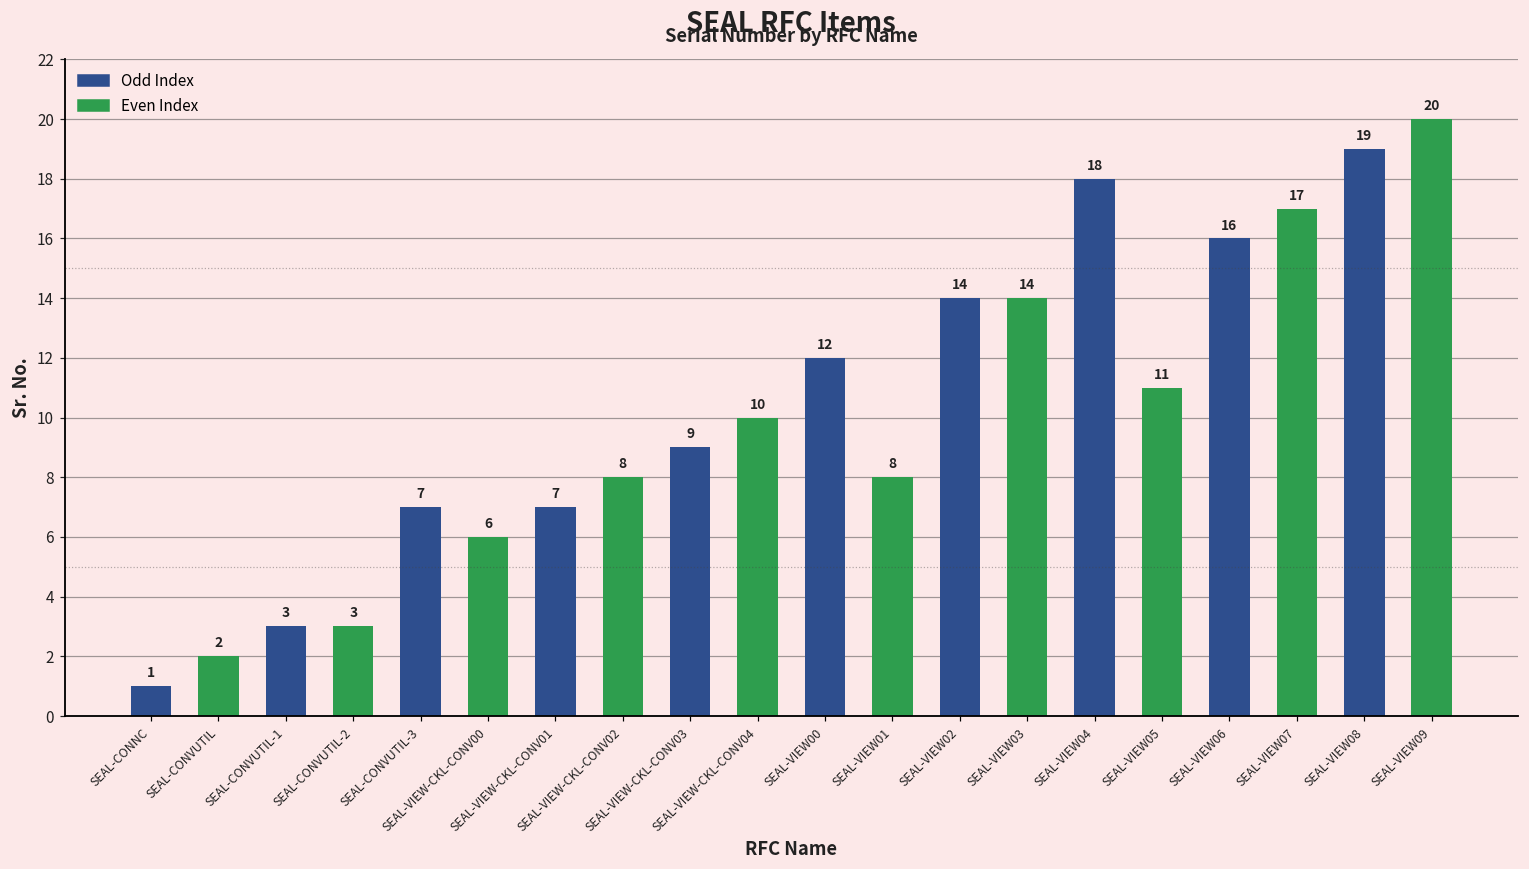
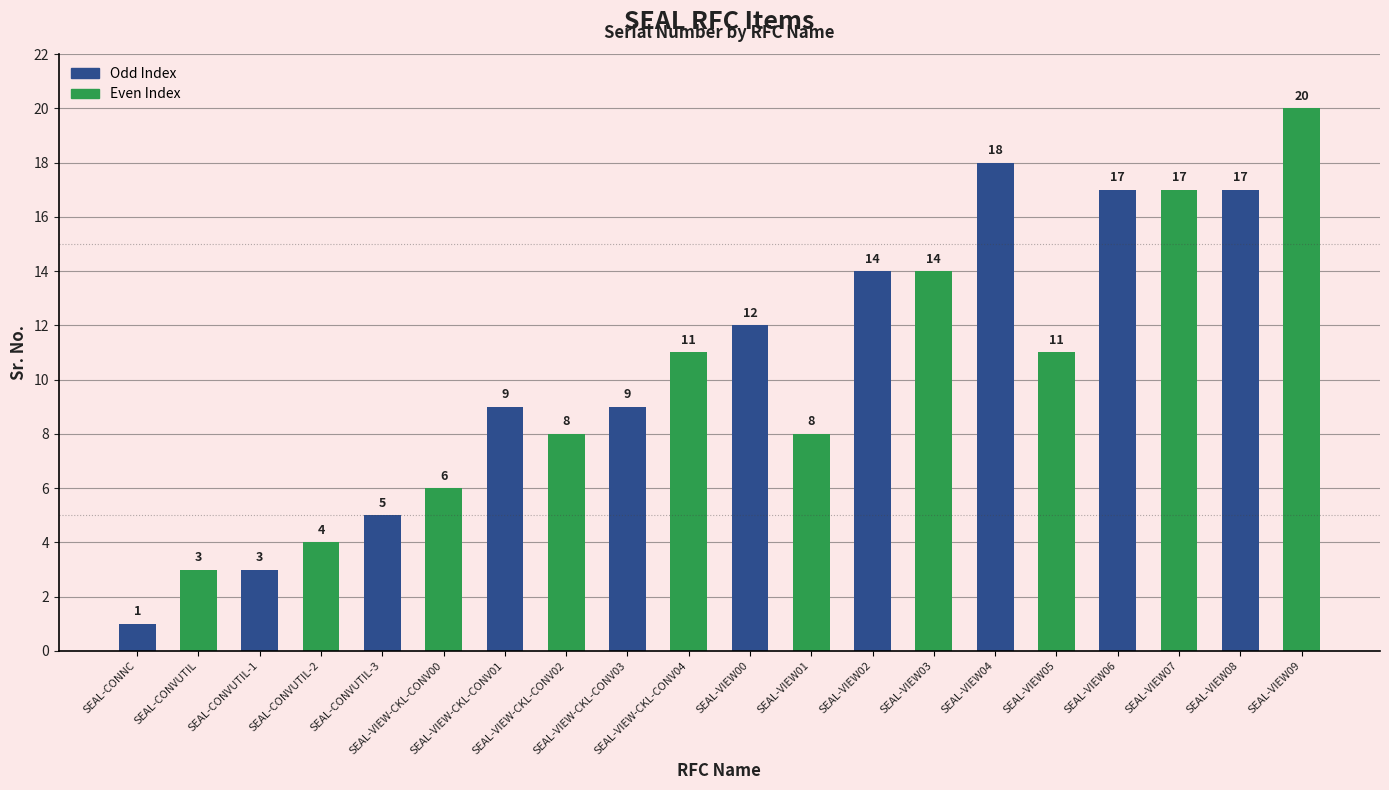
  {
    "SEAL-CONNC": 1,
-   "SEAL-CONVUTIL": 2,
+   "SEAL-CONVUTIL": 3,
    "SEAL-CONVUTIL-1": 3,
-   "SEAL-CONVUTIL-2": 3,
-   "SEAL-CONVUTIL-3": 7,
+   "SEAL-CONVUTIL-2": 4,
+   "SEAL-CONVUTIL-3": 5,
    "SEAL-VIEW-CKL-CONV00": 6,
-   "SEAL-VIEW-CKL-CONV01": 7,
+   "SEAL-VIEW-CKL-CONV01": 9,
    "SEAL-VIEW-CKL-CONV02": 8,
    "SEAL-VIEW-CKL-CONV03": 9,
-   "SEAL-VIEW-CKL-CONV04": 10,
+   "SEAL-VIEW-CKL-CONV04": 11,
    "SEAL-VIEW00": 12,
    "SEAL-VIEW01": 8,
    "SEAL-VIEW02": 14,
    "SEAL-VIEW03": 14,
    "SEAL-VIEW04": 18,
    "SEAL-VIEW05": 11,
-   "SEAL-VIEW06": 16,
+   "SEAL-VIEW06": 17,
    "SEAL-VIEW07": 17,
-   "SEAL-VIEW08": 19,
+   "SEAL-VIEW08": 17,
    "SEAL-VIEW09": 20
  }
